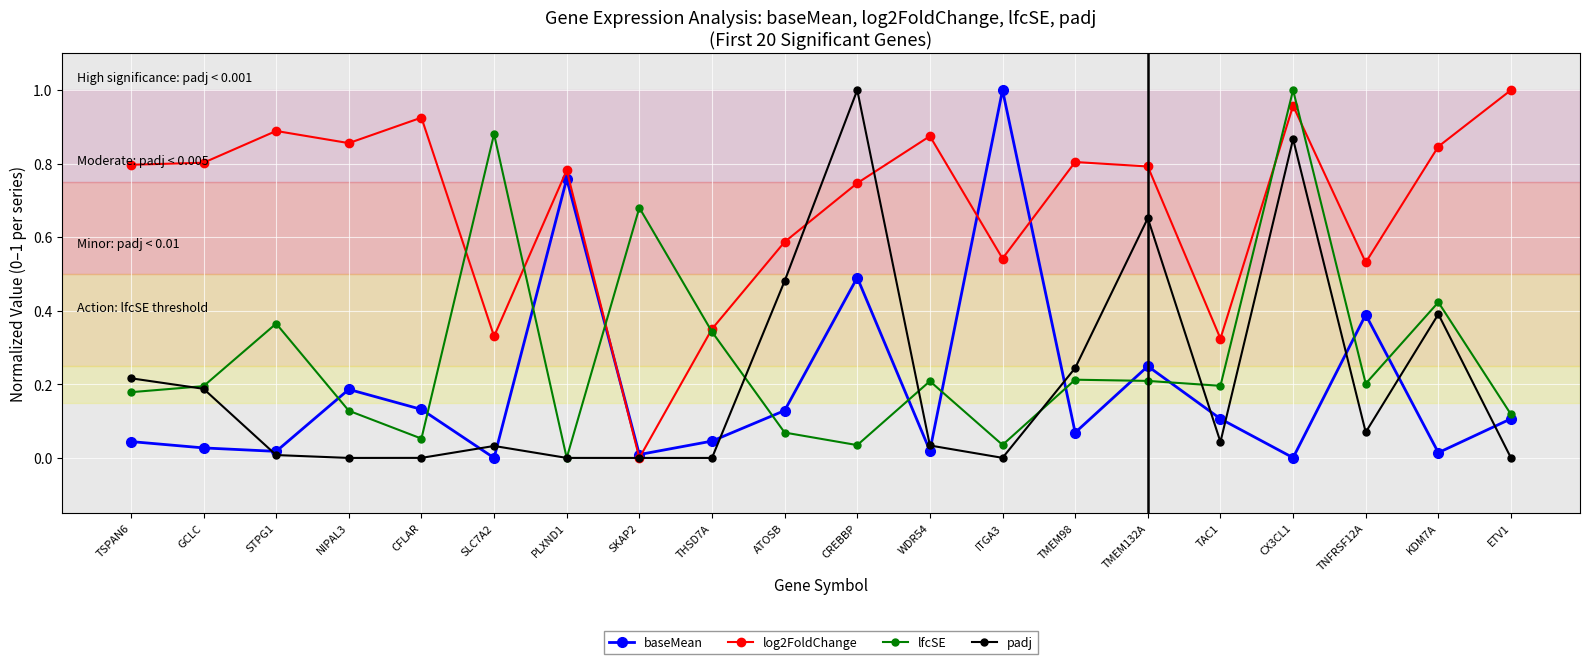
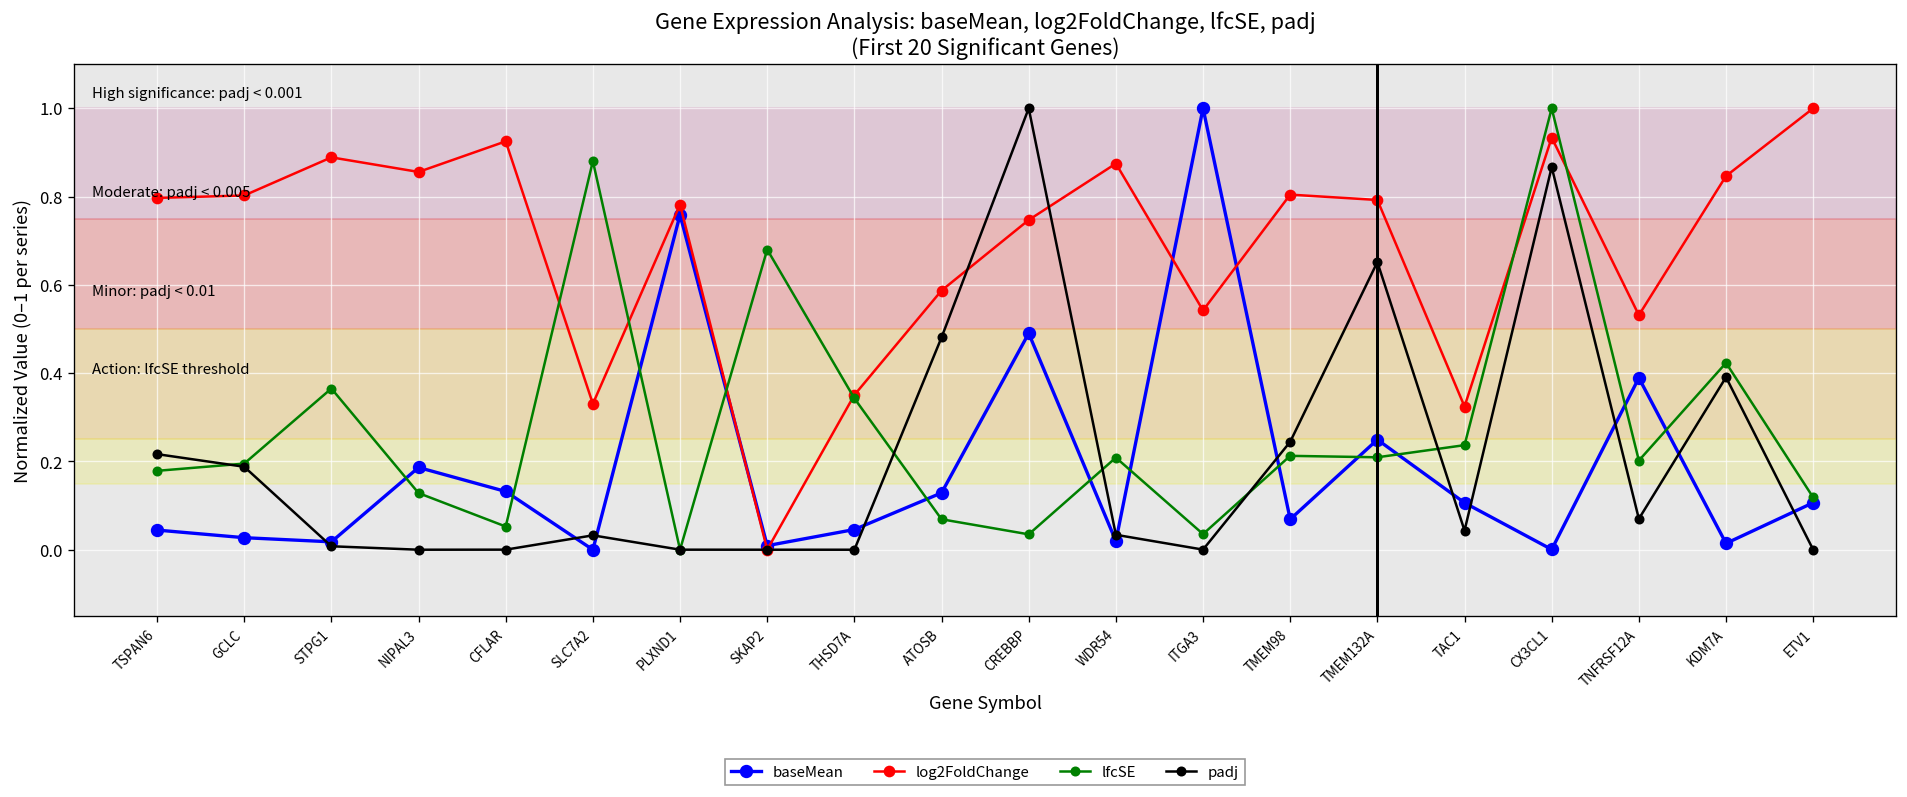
  {
    "baseMean": {
      "TSPAN6": 0.04,
      "GCLC": 0.03,
      "STPG1": 0.02,
      "NIPAL3": 0.19,
      "CFLAR": 0.13,
      "SLC7A2": 0.00,
      "PLXND1": 0.76,
      "SKAP2": 0.01,
      "THSD7A": 0.05,
      "ATOSB": 0.13,
      "CREBBP": 0.49,
      "WDR54": 0.02,
      "ITGA3": 1.00,
      "TMEM98": 0.07,
      "TMEM132A": 0.25,
      "TAC1": 0.11,
      "CX3CL1": 0.00,
      "TNFRSF12A": 0.39,
      "KDM7A": 0.01,
      "ETV1": 0.11
    },
    "log2FoldChange": {
      "STPG1": 0.89,
      "NIPAL3": 0.86,
      "CFLAR": 0.93,
      "SLC7A2": 0.33,
      "PLXND1": 0.78,
      "THSD7A": 0.35,
      "ATOSB": 0.59,
      "CREBBP": 0.75,
      "WDR54": 0.87,
      "ITGA3": 0.54,
      "TMEM98": 0.80,
      "TMEM132A": 0.79,
      "TAC1": 0.32,
-     "CX3CL1": 0.96,
+     "CX3CL1": 0.93,
      "TNFRSF12A": 0.53,
      "KDM7A": 0.85,
      "ETV1": 1.00
    },
    "lfcSE": {
      "TSPAN6": 0.18,
      "GCLC": 0.20,
      "STPG1": 0.37,
      "NIPAL3": 0.13,
      "CFLAR": 0.05,
      "SLC7A2": 0.88,
      "SKAP2": 0.68,
      "THSD7A": 0.34,
      "ATOSB": 0.07,
      "CREBBP": 0.03,
      "WDR54": 0.21,
      "ITGA3": 0.04,
      "TMEM98": 0.21,
      "TMEM132A": 0.21,
-     "TAC1": 0.20,
+     "TAC1": 0.24,
      "CX3CL1": 1.00,
      "TNFRSF12A": 0.20,
      "KDM7A": 0.42,
      "ETV1": 0.12
    },
    "padj": {
      "TSPAN6": 0.22,
      "GCLC": 0.19,
      "STPG1": 0.01,
      "NIPAL3": 0.00,
      "CFLAR": 0.00,
      "SLC7A2": 0.03,
      "THSD7A": 0.00,
      "ATOSB": 0.48,
      "CREBBP": 1.00,
      "WDR54": 0.03,
      "ITGA3": 0.00,
      "TMEM98": 0.24,
      "TMEM132A": 0.65,
      "TAC1": 0.04,
      "CX3CL1": 0.87,
      "TNFRSF12A": 0.07,
      "KDM7A": 0.39,
      "ETV1": 0.00
    }
  }
